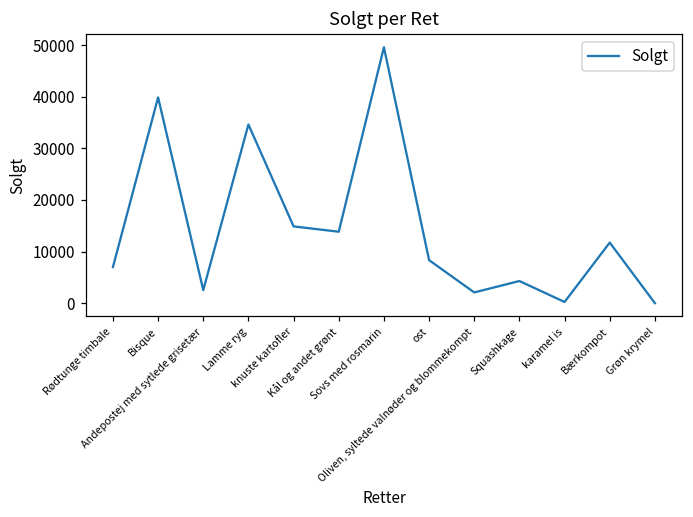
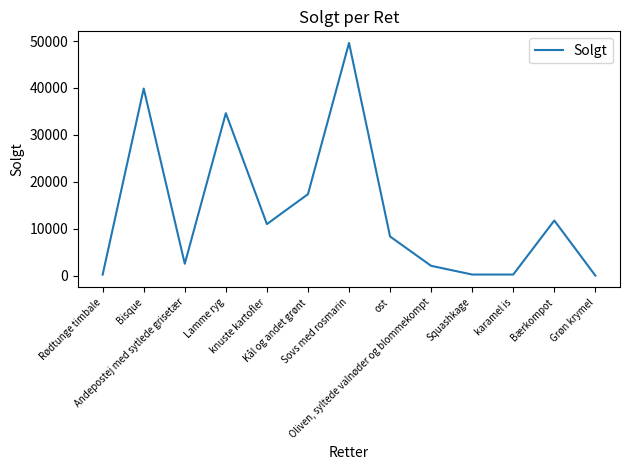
  {
-   "Rødtunge timbale": 7000,
+   "Rødtunge timbale": 0,
    "Bisque": 40000,
    "Andepostej med sytlede grisetær": 3000,
    "Lamme ryg": 35000,
-   "knuste kartofler": 15000,
-   "Kål og andet grønt": 14000,
+   "knuste kartofler": 11000,
+   "Kål og andet grønt": 17000,
    "Sovs med rosmarin": 50000,
    "ost": 8000,
    "Oliven, syltede valnøder og blommekompt": 2000,
-   "Squashkage": 4000,
+   "Squashkage": 0,
    "karamel is": 0,
    "Bærkompot": 12000,
    "Grøn krymel": 0
  }
